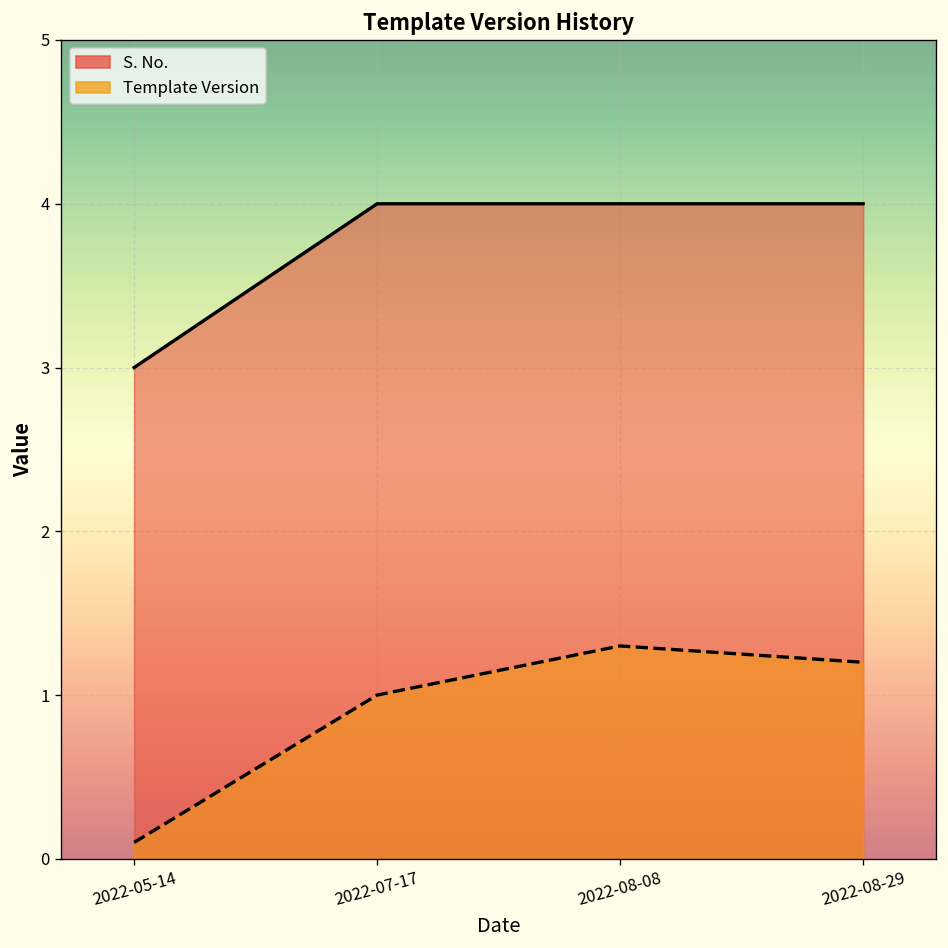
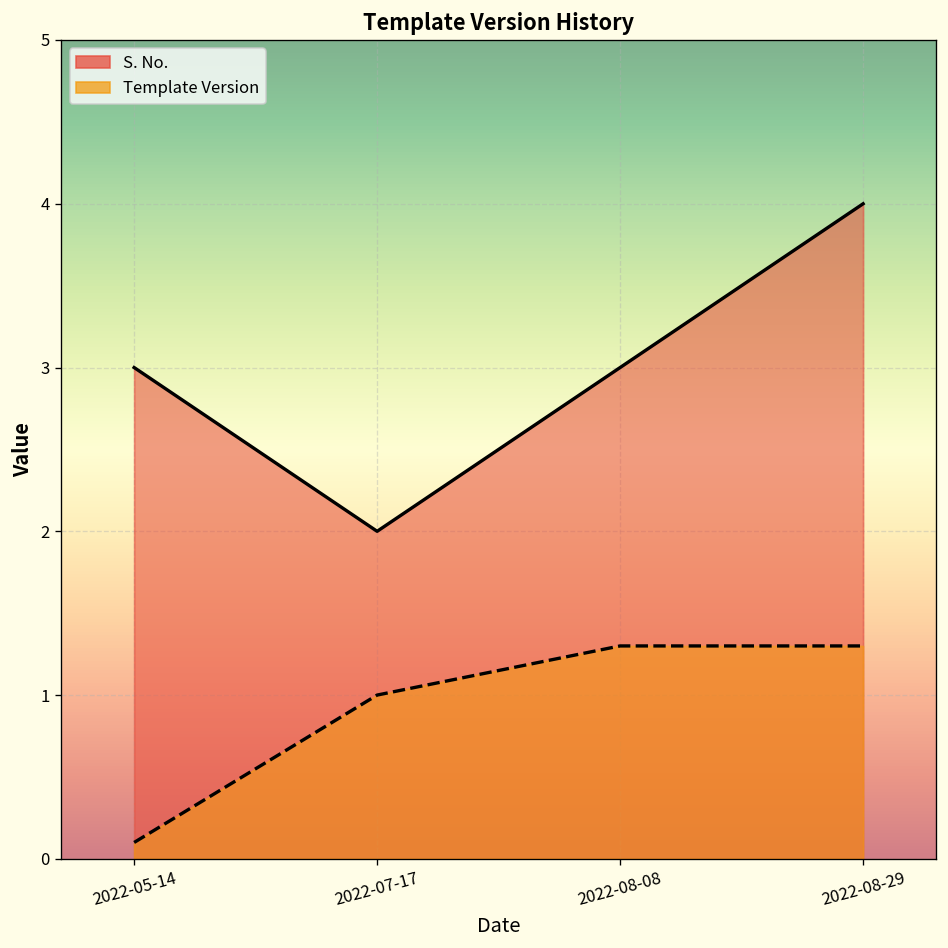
  {
    "S. No.": {
      "2022-05-14": 3,
-     "2022-07-17": 4,
-     "2022-08-08": 4,
+     "2022-07-17": 2,
+     "2022-08-08": 3,
      "2022-08-29": 4
    },
    "Template Version": {
      "2022-05-14": 0.1,
      "2022-07-17": 1.0,
      "2022-08-08": 1.3,
-     "2022-08-29": 1.2
+     "2022-08-29": 1.3
    }
  }
